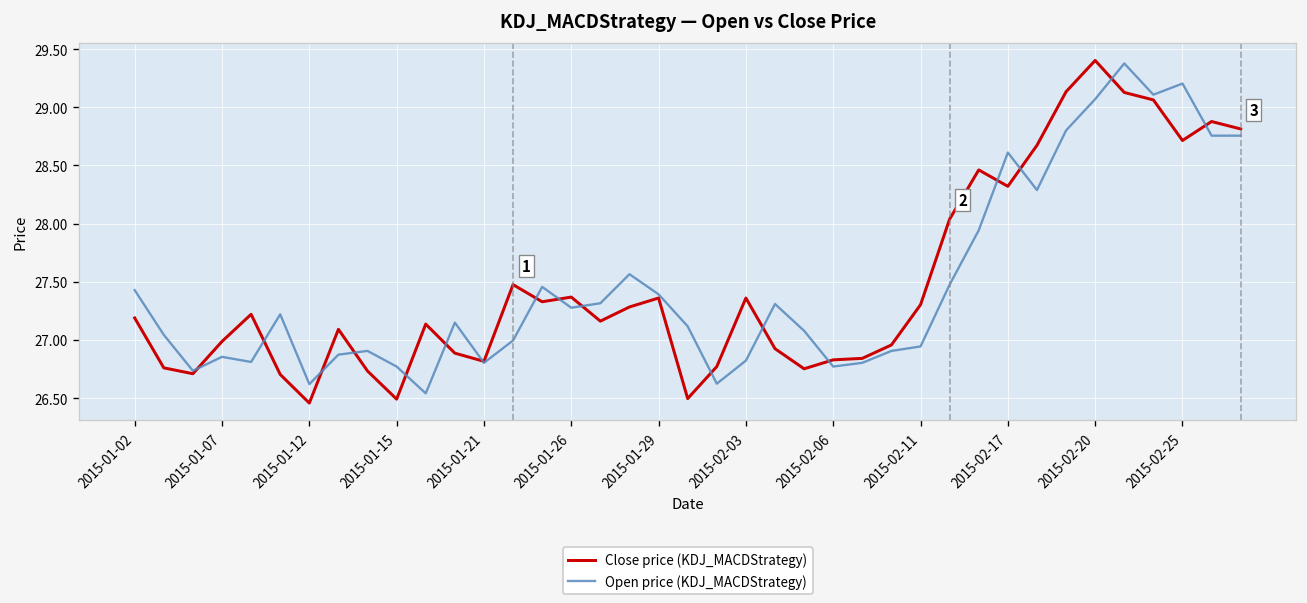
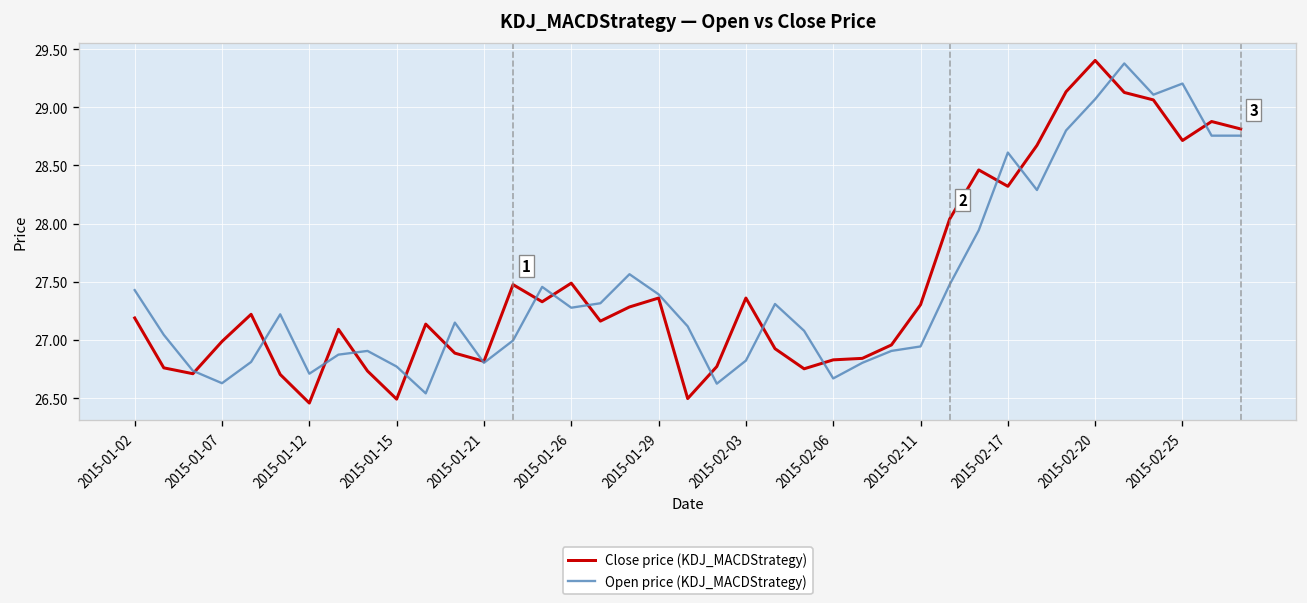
  {
    "Close price (KDJ_MACDStrategy)": {
      "2015-01-02": 27.2,
      "2015-01-07": 27.0,
      "2015-01-12": 26.5,
      "2015-01-15": 26.5,
-     "2015-01-26": 27.4,
+     "2015-01-26": 27.5,
      "2015-01-29": 27.4,
      "2015-02-03": 27.4,
      "2015-02-06": 26.8,
      "2015-02-11": 27.3,
      "2015-02-17": 28.3,
      "2015-02-20": 29.4,
      "2015-02-25": 28.7
    },
    "Open price (KDJ_MACDStrategy)": {
      "2015-01-02": 27.4,
-     "2015-01-07": 26.9,
-     "2015-01-12": 26.6,
+     "2015-01-07": 26.6,
+     "2015-01-12": 26.7,
      "2015-01-15": 26.8,
      "2015-01-26": 27.3,
      "2015-01-29": 27.4,
      "2015-02-03": 26.8,
-     "2015-02-06": 26.8,
+     "2015-02-06": 26.7,
      "2015-02-11": 26.9,
      "2015-02-17": 28.6,
      "2015-02-20": 29.1,
      "2015-02-25": 29.2
    }
  }
